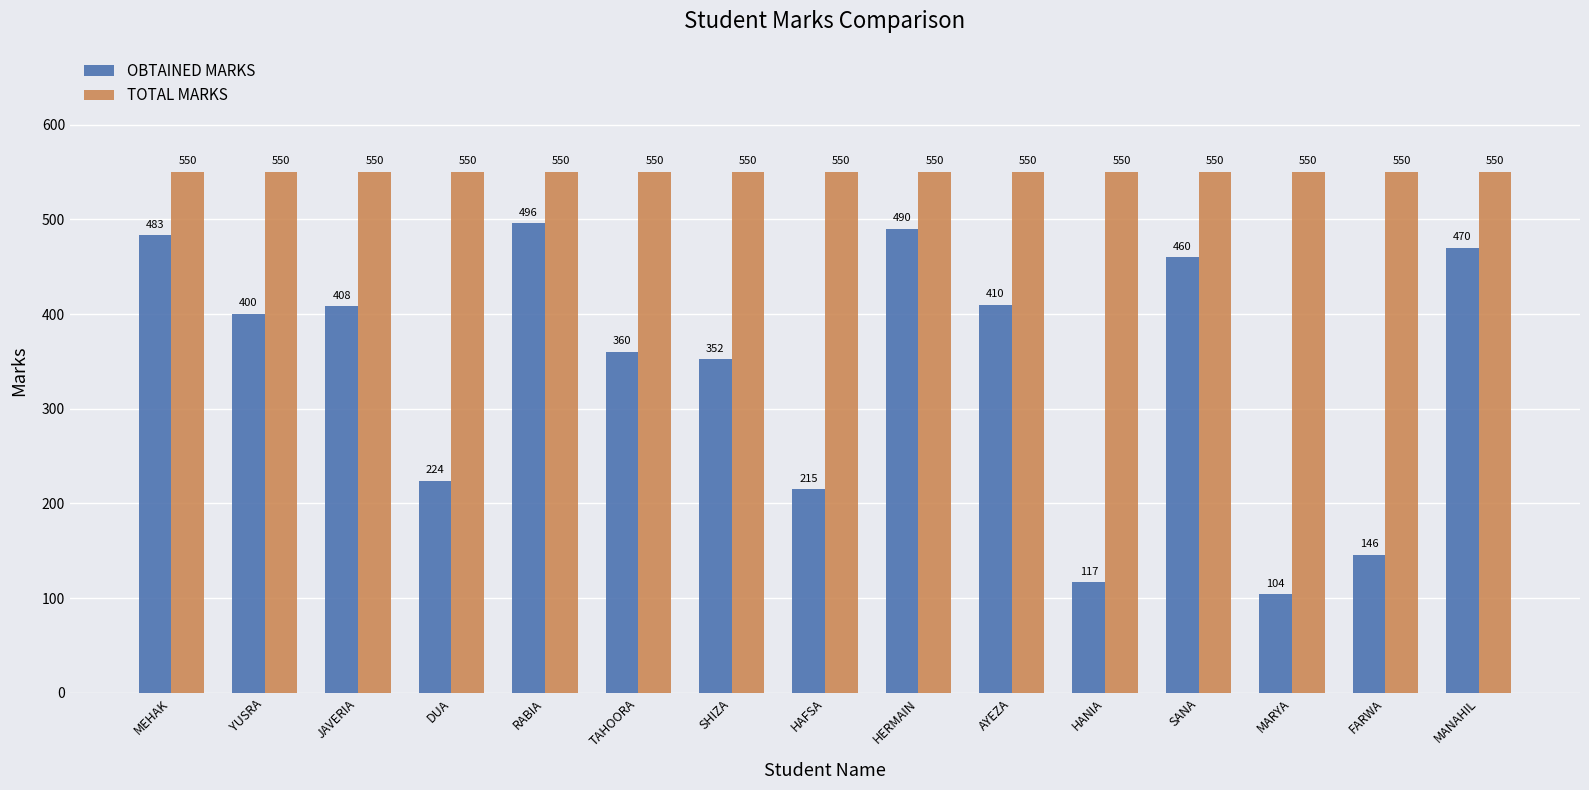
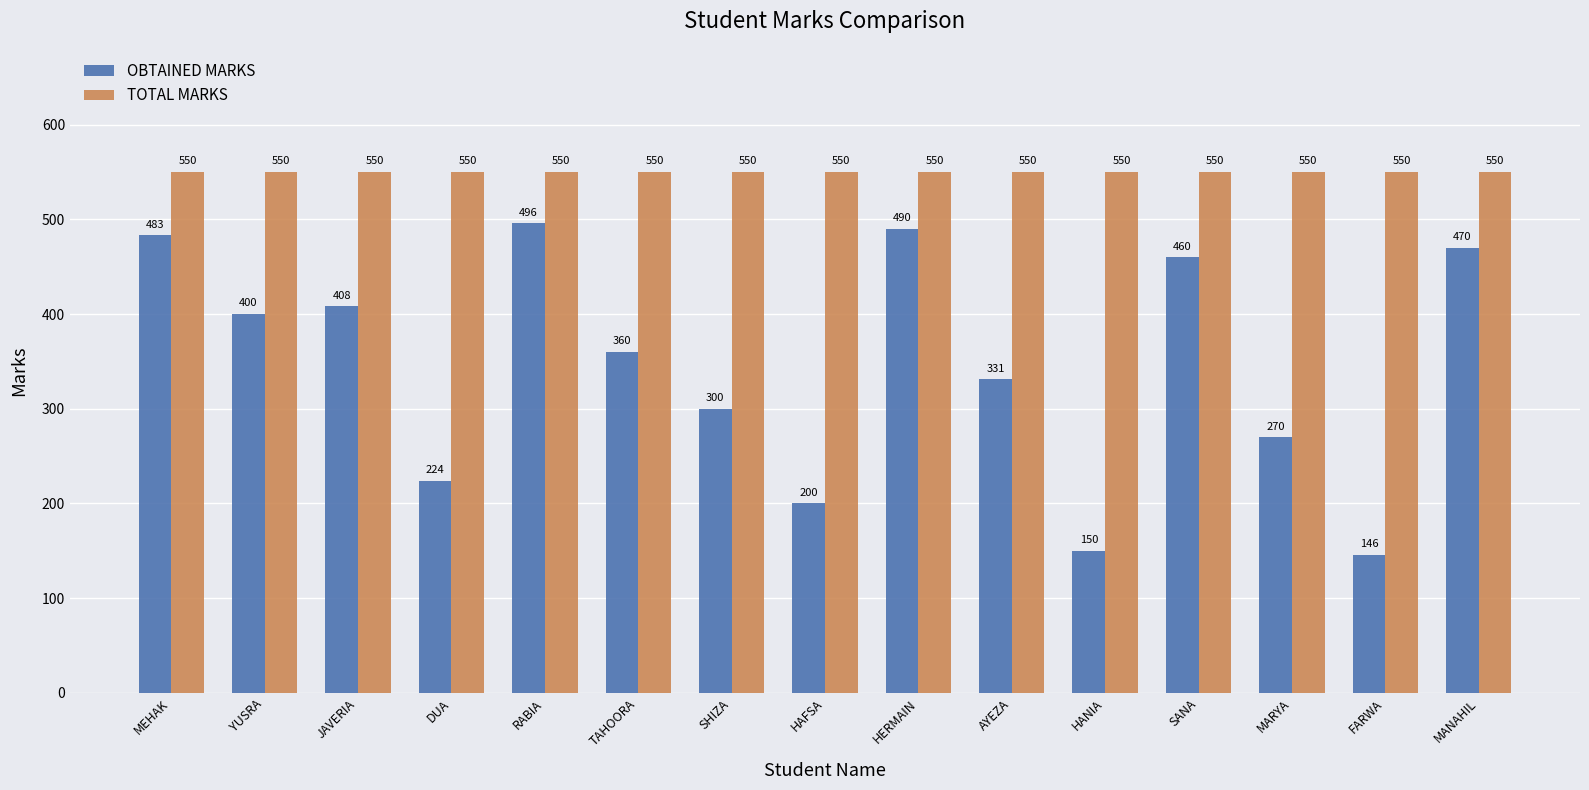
  {
    "OBTAINED MARKS": {
      "MEHAK": 483,
      "YUSRA": 400,
      "JAVERIA": 408,
      "DUA": 224,
      "RABIA": 496,
      "TAHOORA": 360,
-     "SHIZA": 352,
-     "HAFSA": 215,
+     "SHIZA": 300,
+     "HAFSA": 200,
      "HERMAIN": 490,
-     "AYEZA": 410,
-     "HANIA": 117,
+     "AYEZA": 331,
+     "HANIA": 150,
      "SANA": 460,
-     "MARYA": 104,
+     "MARYA": 270,
      "FARWA": 146,
      "MANAHIL": 470
    },
    "TOTAL MARKS": {
      "MEHAK": 550,
      "YUSRA": 550,
      "JAVERIA": 550,
      "DUA": 550,
      "RABIA": 550,
      "TAHOORA": 550,
      "SHIZA": 550,
      "HAFSA": 550,
      "HERMAIN": 550,
      "AYEZA": 550,
      "HANIA": 550,
      "SANA": 550,
      "MARYA": 550,
      "FARWA": 550,
      "MANAHIL": 550
    }
  }
